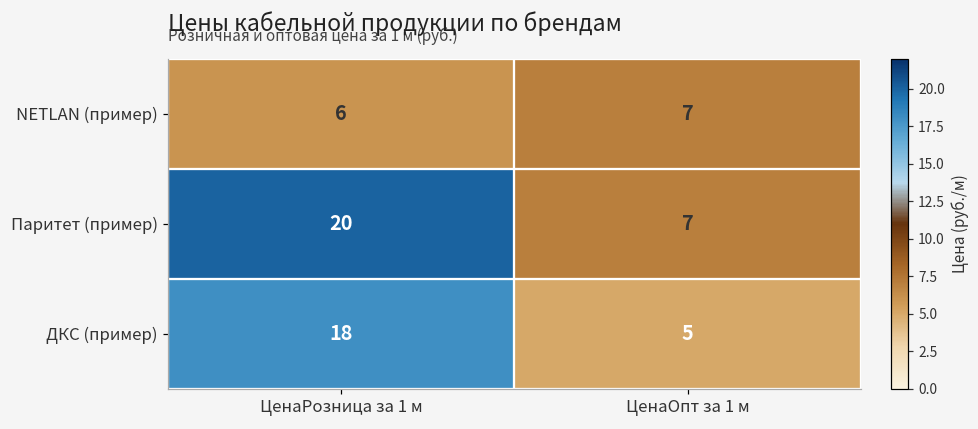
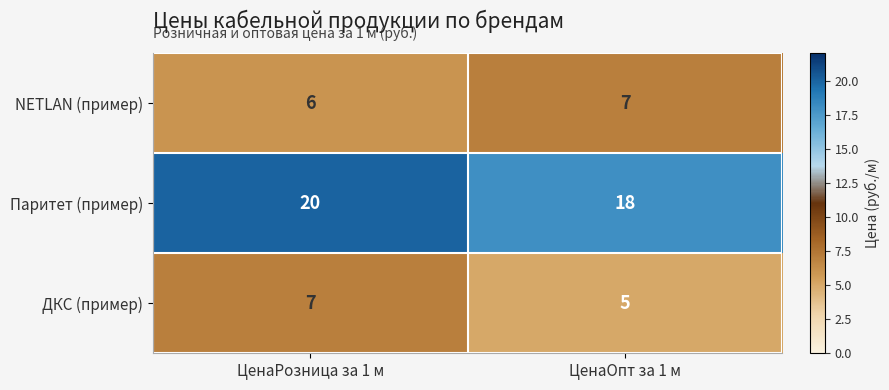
  {
    "NETLAN (пример)": {
      "ЦенаРозница за 1 м": 6,
      "ЦенаОпт за 1 м": 7
    },
    "Паритет (пример)": {
      "ЦенаРозница за 1 м": 20,
-     "ЦенаОпт за 1 м": 7
+     "ЦенаОпт за 1 м": 18
    },
    "ДКС (пример)": {
-     "ЦенаРозница за 1 м": 18,
+     "ЦенаРозница за 1 м": 7,
      "ЦенаОпт за 1 м": 5
    }
  }
